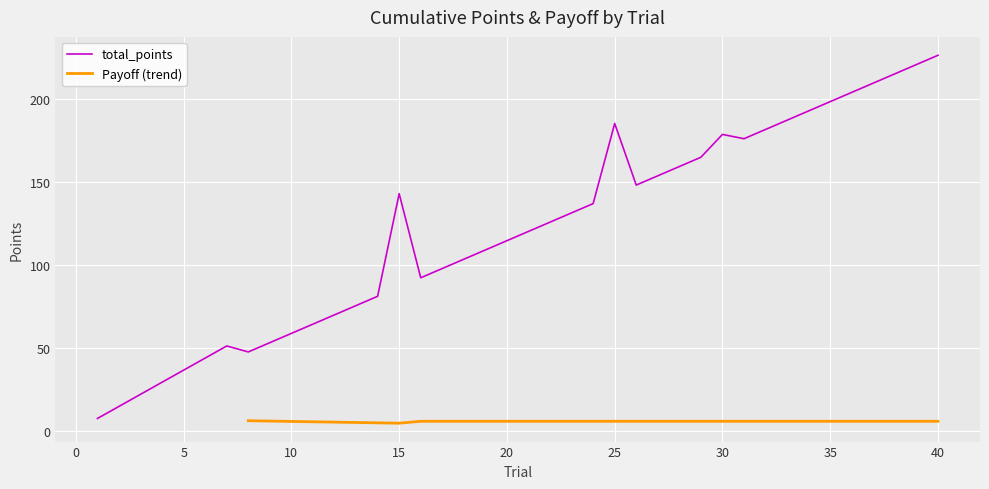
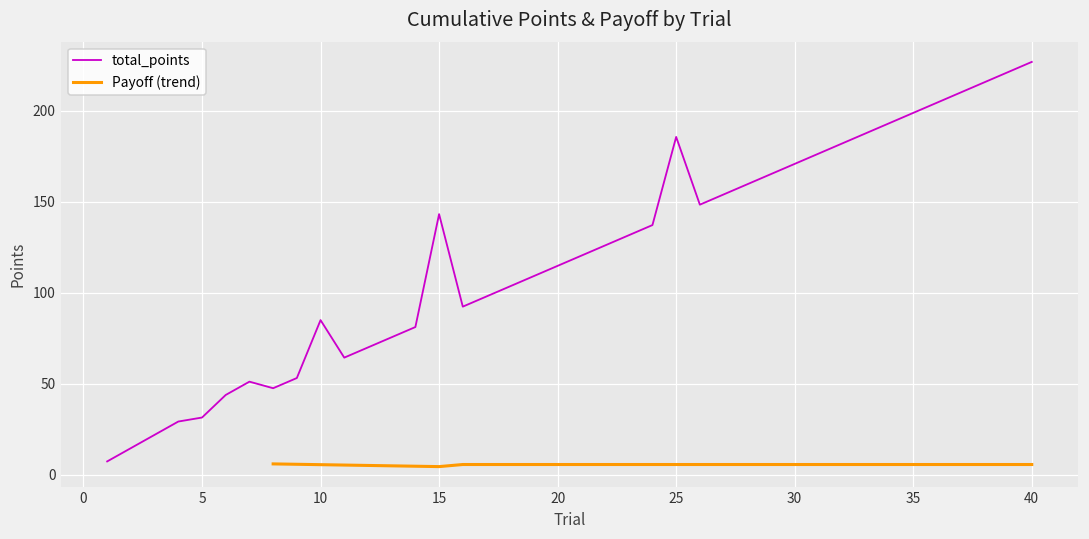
  {
    "total_points": {
-     "5": 37,
-     "10": 59,
+     "5": 31,
+     "10": 85,
      "15": 143,
      "20": 115,
      "25": 186,
-     "30": 179,
+     "30": 171,
      "35": 199,
      "40": 227
    },
    "Payoff (trend)": {
      "10": 6,
      "15": 4,
      "20": 6,
      "25": 6,
      "30": 6,
      "35": 6,
      "40": 6
    }
  }
